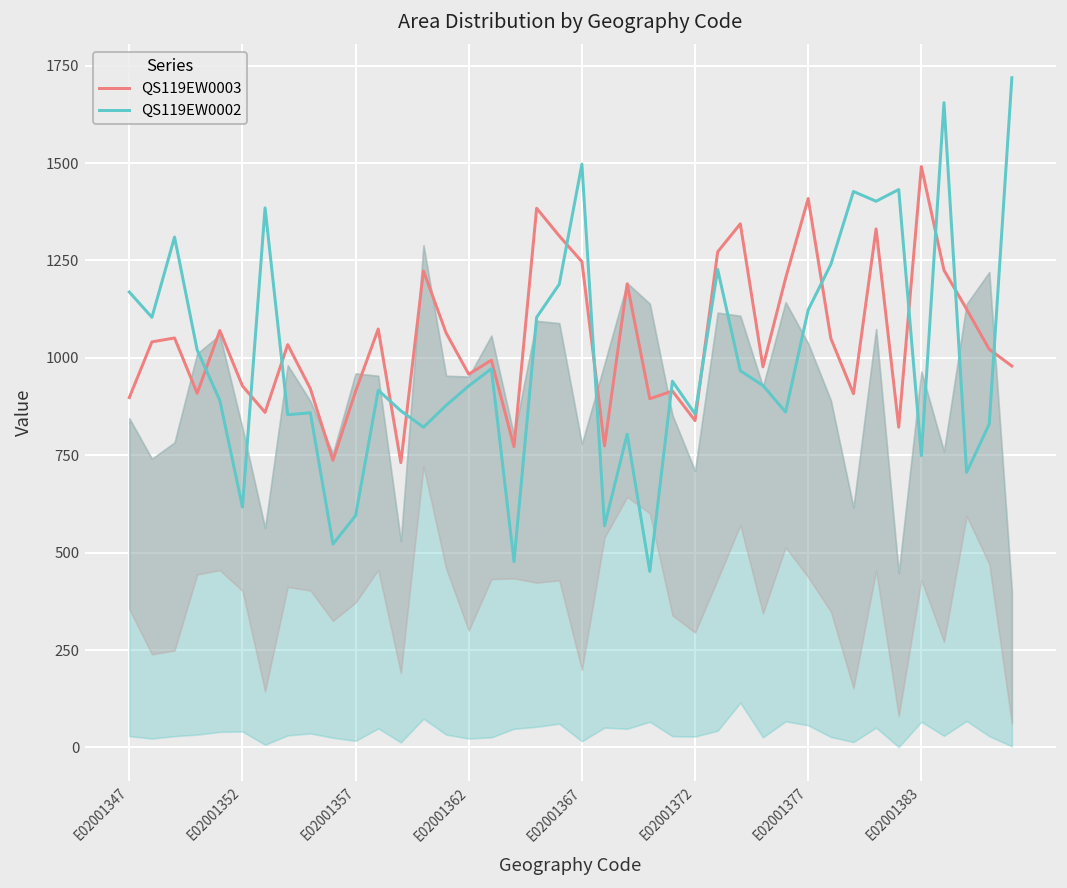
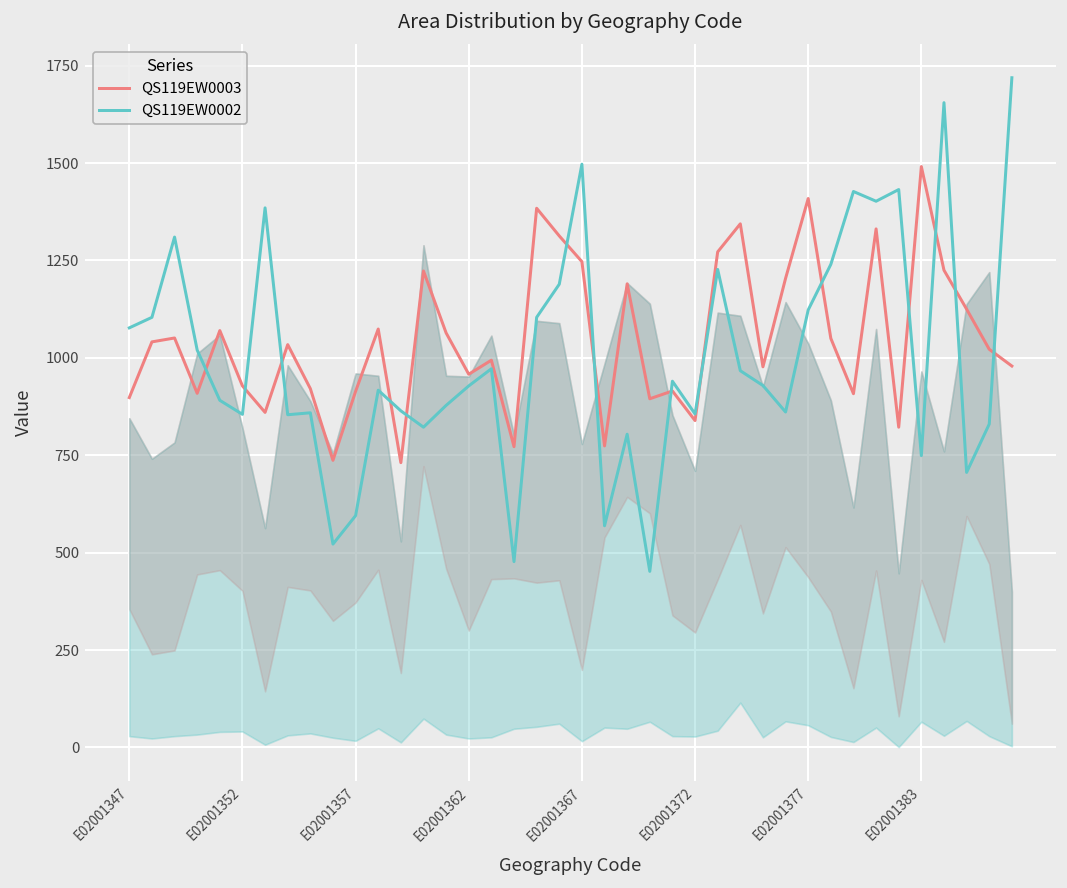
  {
    "QS119EW0002": {
-     "E02001347": 1170,
-     "E02001352": 620,
+     "E02001347": 1080,
+     "E02001352": 860,
      "E02001357": 600,
      "E02001362": 930,
      "E02001367": 1500,
      "E02001372": 860,
      "E02001377": 1120,
      "E02001383": 750
    }
  }
